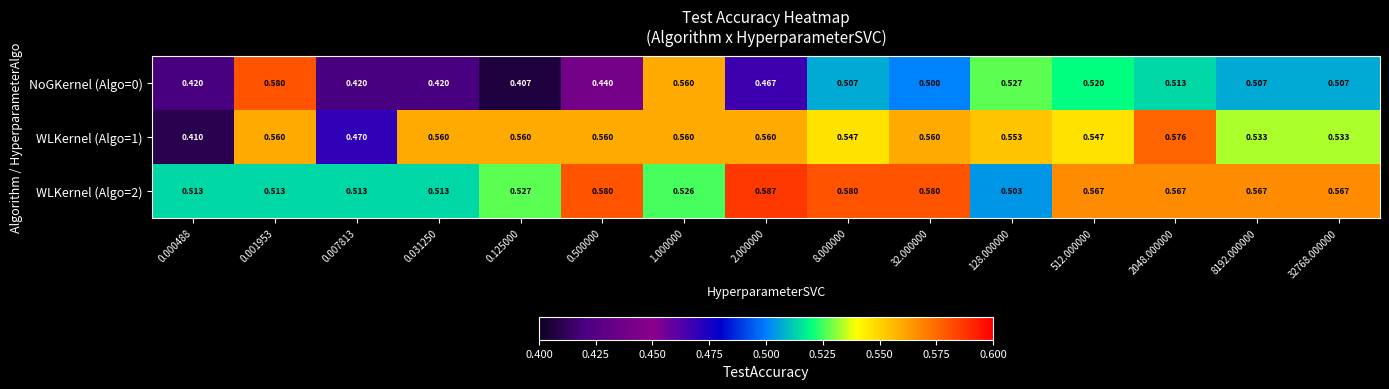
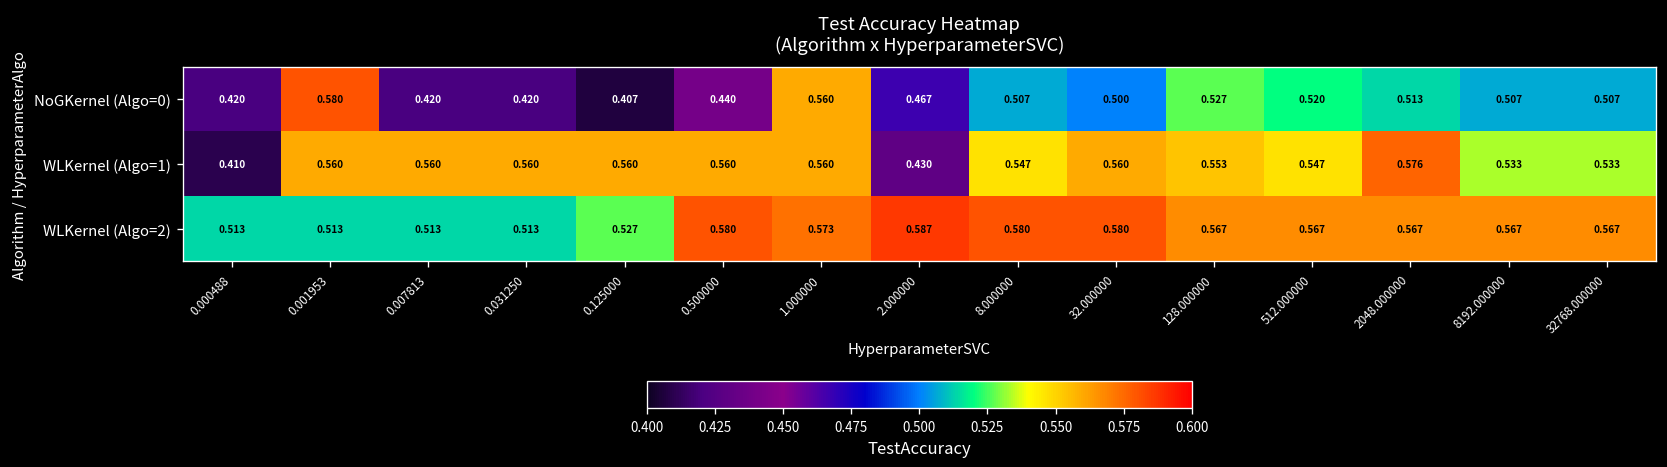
  {
    "NoGKernel (Algo=0)": {
      "0.000488": 0.420,
      "0.001953": 0.580,
      "0.007813": 0.420,
      "0.031250": 0.420,
      "0.125000": 0.407,
      "0.500000": 0.440,
      "1.000000": 0.560,
      "2.000000": 0.467,
      "8.000000": 0.507,
      "32.000000": 0.500,
      "128.000000": 0.527,
      "512.000000": 0.520,
      "2048.000000": 0.513,
      "8192.000000": 0.507,
      "32768.000000": 0.507
    },
    "WLKernel (Algo=1)": {
      "0.000488": 0.410,
      "0.001953": 0.560,
-     "0.007813": 0.470,
+     "0.007813": 0.560,
      "0.031250": 0.560,
      "0.125000": 0.560,
      "0.500000": 0.560,
      "1.000000": 0.560,
-     "2.000000": 0.560,
+     "2.000000": 0.430,
      "8.000000": 0.547,
      "32.000000": 0.560,
      "128.000000": 0.553,
      "512.000000": 0.547,
      "2048.000000": 0.576,
      "8192.000000": 0.533,
      "32768.000000": 0.533
    },
    "WLKernel (Algo=2)": {
      "0.000488": 0.513,
      "0.001953": 0.513,
      "0.007813": 0.513,
      "0.031250": 0.513,
      "0.125000": 0.527,
      "0.500000": 0.580,
-     "1.000000": 0.526,
+     "1.000000": 0.573,
      "2.000000": 0.587,
      "8.000000": 0.580,
      "32.000000": 0.580,
-     "128.000000": 0.503,
+     "128.000000": 0.567,
      "512.000000": 0.567,
      "2048.000000": 0.567,
      "8192.000000": 0.567,
      "32768.000000": 0.567
    }
  }
